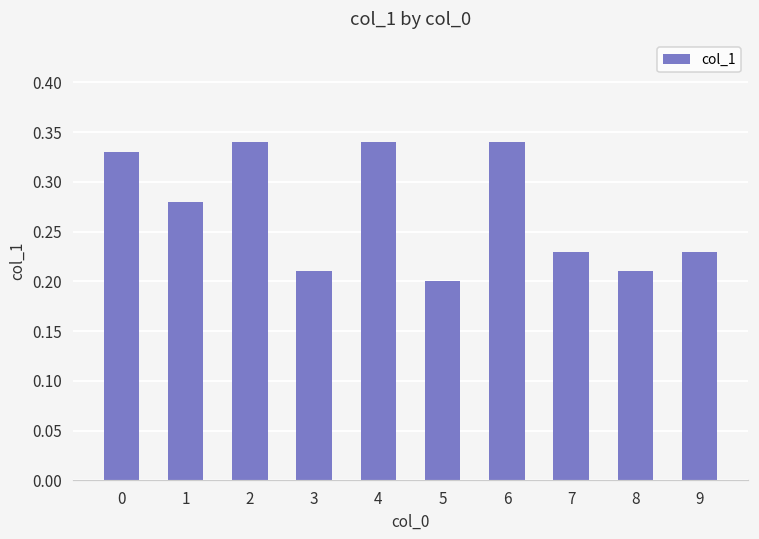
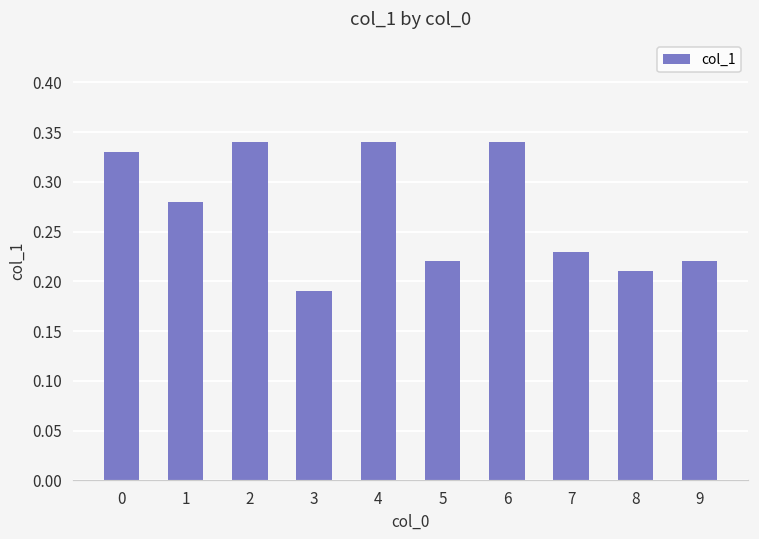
  {
    "0": 0.33,
    "1": 0.28,
    "2": 0.34,
-   "3": 0.21,
+   "3": 0.19,
    "4": 0.34,
-   "5": 0.20,
+   "5": 0.22,
    "6": 0.34,
    "7": 0.23,
    "8": 0.21,
-   "9": 0.23
+   "9": 0.22
  }
